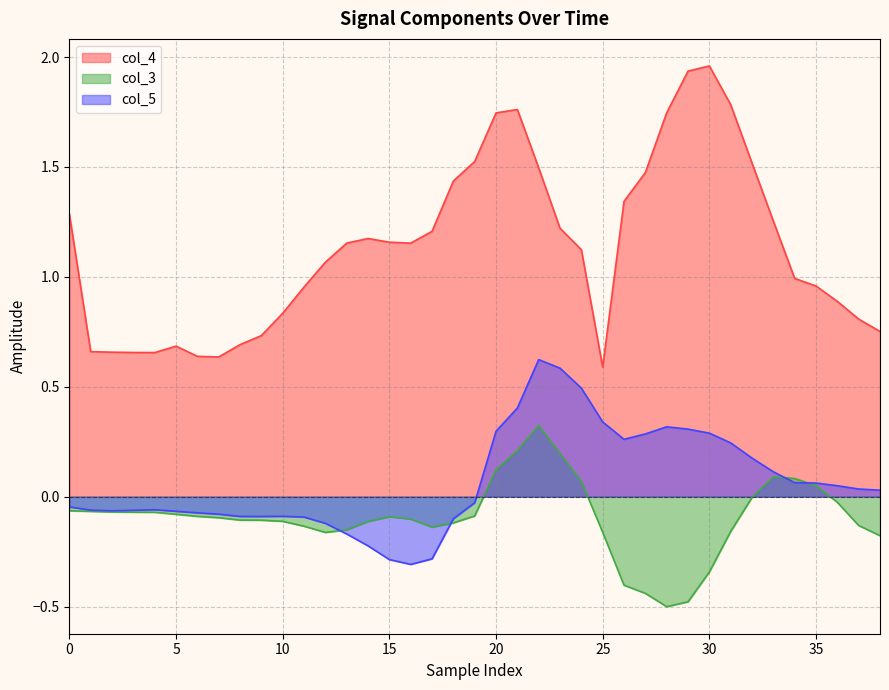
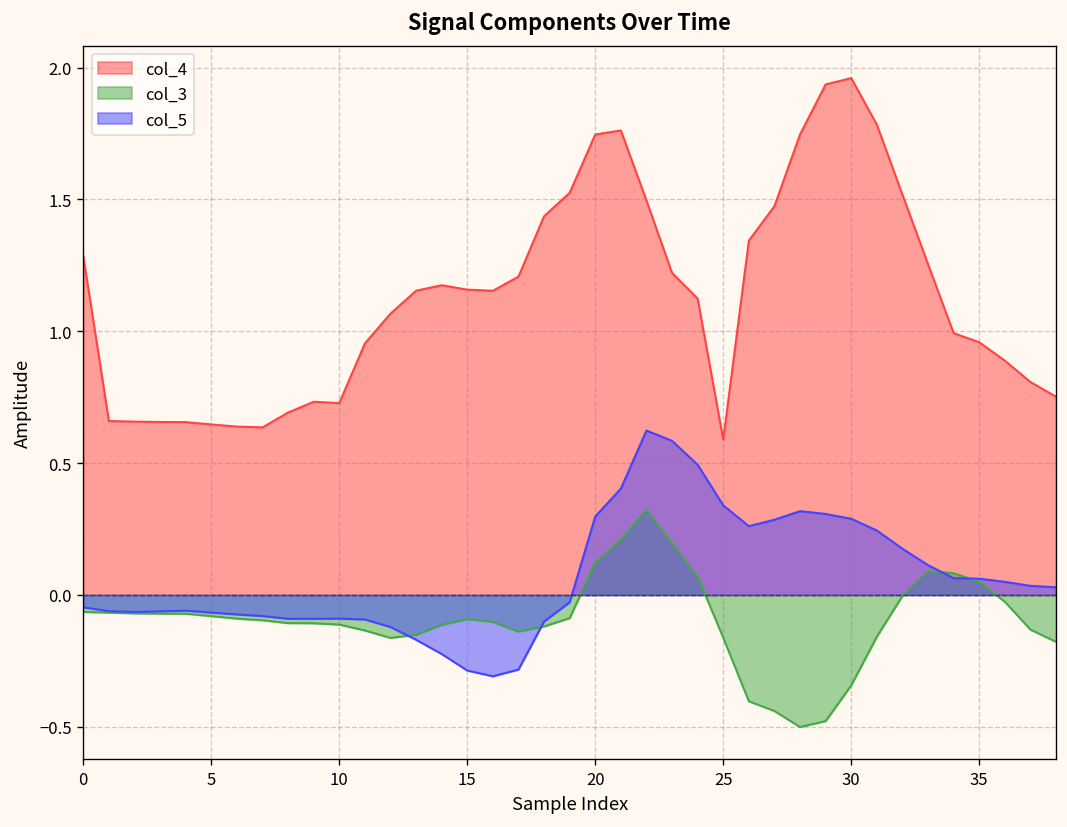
  {
    "col_4": {
      "0": 1.28,
-     "5": 0.68,
-     "10": 0.83,
+     "5": 0.65,
+     "10": 0.73,
      "15": 1.16,
      "20": 1.75,
      "25": 0.59,
      "30": 1.96,
      "35": 0.96
    }
  }
